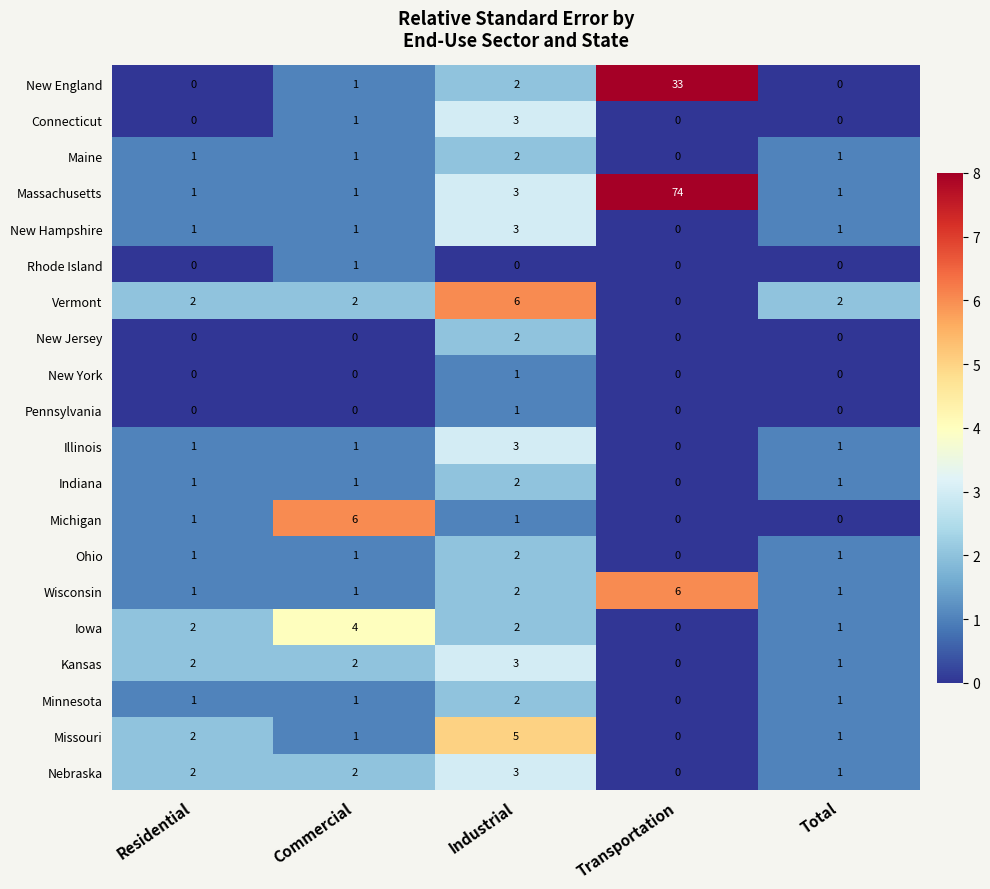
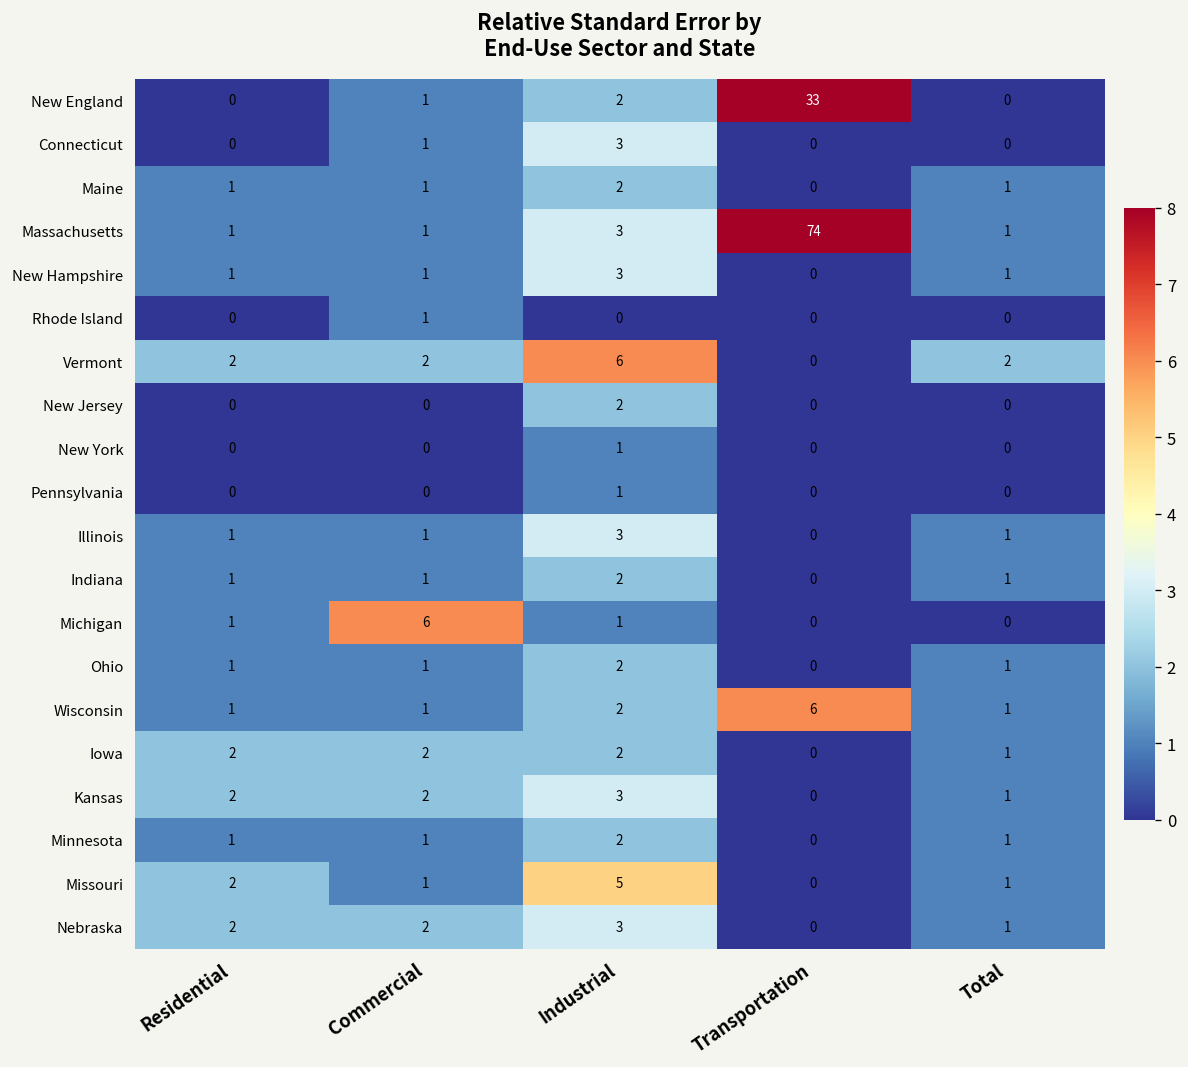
  {
    "New England": {
      "Residential": 0,
      "Commercial": 1,
      "Industrial": 2,
      "Transportation": 33,
      "Total": 0
    },
    "Connecticut": {
      "Residential": 0,
      "Commercial": 1,
      "Industrial": 3,
      "Transportation": 0,
      "Total": 0
    },
    "Maine": {
      "Residential": 1,
      "Commercial": 1,
      "Industrial": 2,
      "Transportation": 0,
      "Total": 1
    },
    "Massachusetts": {
      "Residential": 1,
      "Commercial": 1,
      "Industrial": 3,
      "Transportation": 74,
      "Total": 1
    },
    "New Hampshire": {
      "Residential": 1,
      "Commercial": 1,
      "Industrial": 3,
      "Transportation": 0,
      "Total": 1
    },
    "Rhode Island": {
      "Residential": 0,
      "Commercial": 1,
      "Industrial": 0,
      "Transportation": 0,
      "Total": 0
    },
    "Vermont": {
      "Residential": 2,
      "Commercial": 2,
      "Industrial": 6,
      "Transportation": 0,
      "Total": 2
    },
    "New Jersey": {
      "Residential": 0,
      "Commercial": 0,
      "Industrial": 2,
      "Transportation": 0,
      "Total": 0
    },
    "New York": {
      "Residential": 0,
      "Commercial": 0,
      "Industrial": 1,
      "Transportation": 0,
      "Total": 0
    },
    "Pennsylvania": {
      "Residential": 0,
      "Commercial": 0,
      "Industrial": 1,
      "Transportation": 0,
      "Total": 0
    },
    "Illinois": {
      "Residential": 1,
      "Commercial": 1,
      "Industrial": 3,
      "Transportation": 0,
      "Total": 1
    },
    "Indiana": {
      "Residential": 1,
      "Commercial": 1,
      "Industrial": 2,
      "Transportation": 0,
      "Total": 1
    },
    "Michigan": {
      "Residential": 1,
      "Commercial": 6,
      "Industrial": 1,
      "Transportation": 0,
      "Total": 0
    },
    "Ohio": {
      "Residential": 1,
      "Commercial": 1,
      "Industrial": 2,
      "Transportation": 0,
      "Total": 1
    },
    "Wisconsin": {
      "Residential": 1,
      "Commercial": 1,
      "Industrial": 2,
      "Transportation": 6,
      "Total": 1
    },
    "Iowa": {
      "Residential": 2,
-     "Commercial": 4,
+     "Commercial": 2,
      "Industrial": 2,
      "Transportation": 0,
      "Total": 1
    },
    "Kansas": {
      "Residential": 2,
      "Commercial": 2,
      "Industrial": 3,
      "Transportation": 0,
      "Total": 1
    },
    "Minnesota": {
      "Residential": 1,
      "Commercial": 1,
      "Industrial": 2,
      "Transportation": 0,
      "Total": 1
    },
    "Missouri": {
      "Residential": 2,
      "Commercial": 1,
      "Industrial": 5,
      "Transportation": 0,
      "Total": 1
    },
    "Nebraska": {
      "Residential": 2,
      "Commercial": 2,
      "Industrial": 3,
      "Transportation": 0,
      "Total": 1
    }
  }
